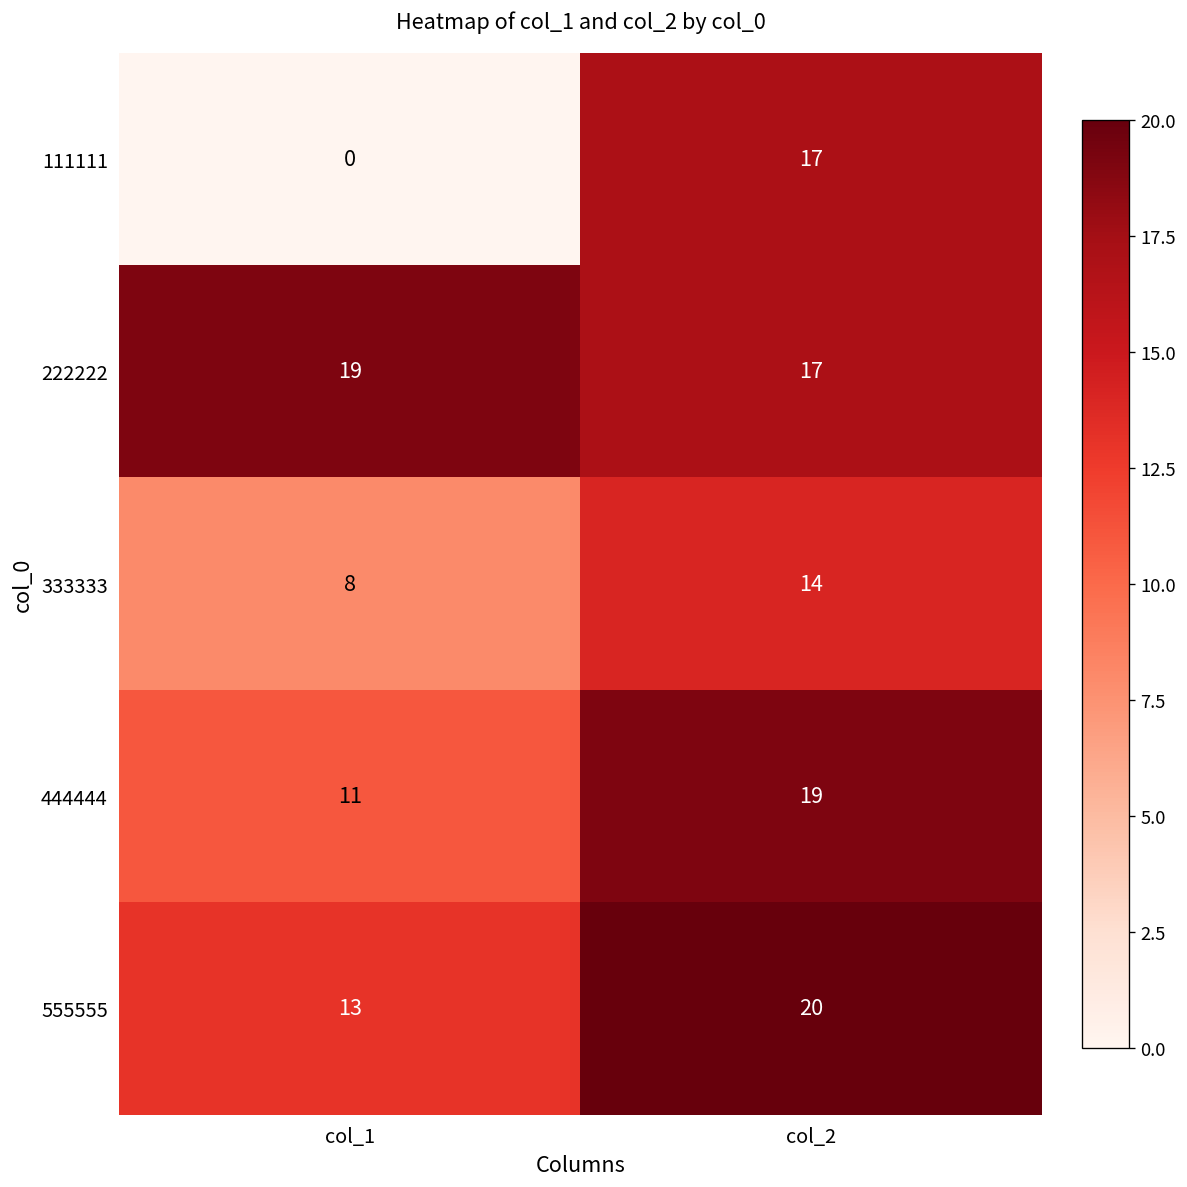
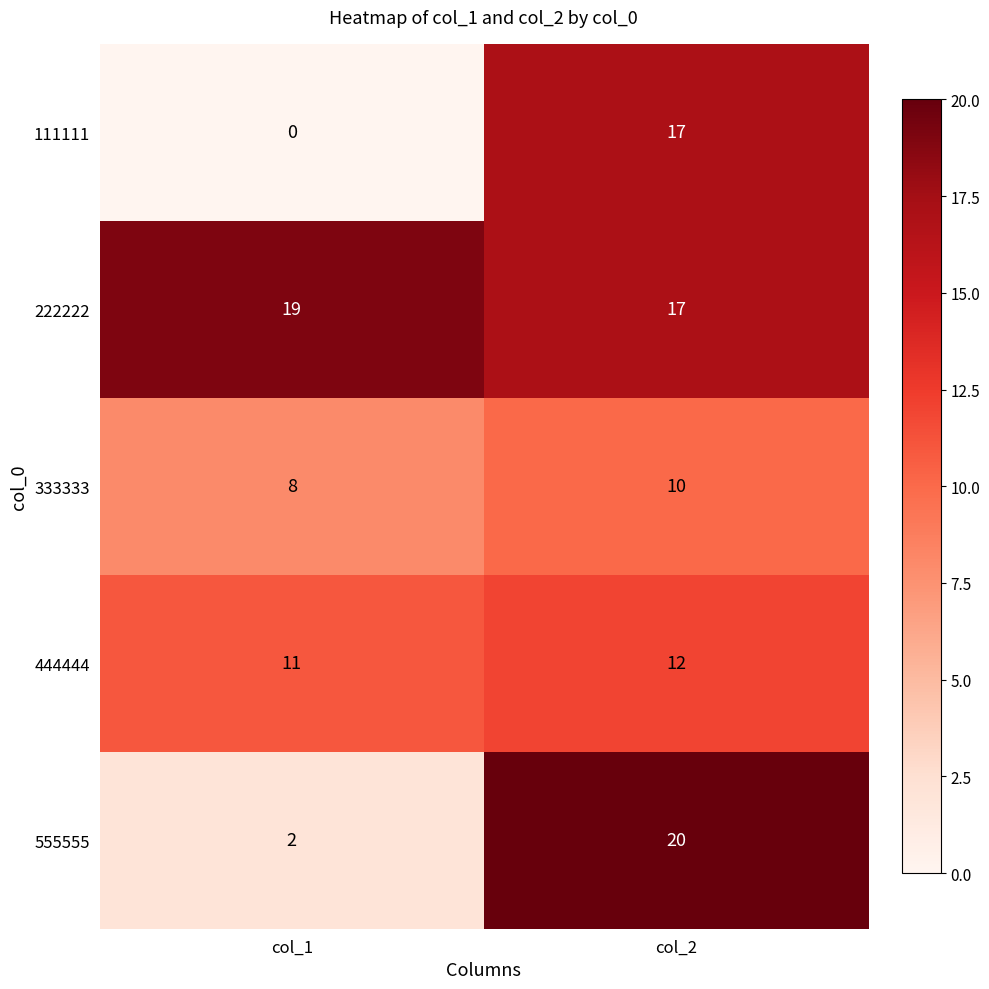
  {
    "111111": {
      "col_1": 0,
      "col_2": 17
    },
    "222222": {
      "col_1": 19,
      "col_2": 17
    },
    "333333": {
      "col_1": 8,
-     "col_2": 14
+     "col_2": 10
    },
    "444444": {
      "col_1": 11,
-     "col_2": 19
+     "col_2": 12
    },
    "555555": {
-     "col_1": 13,
+     "col_1": 2,
      "col_2": 20
    }
  }
